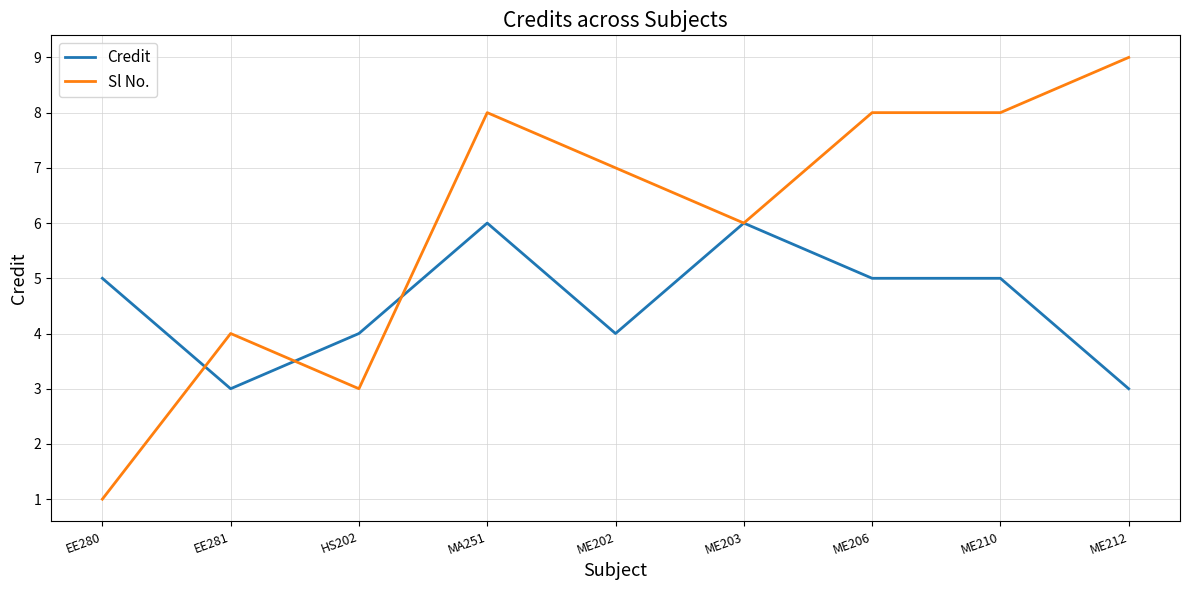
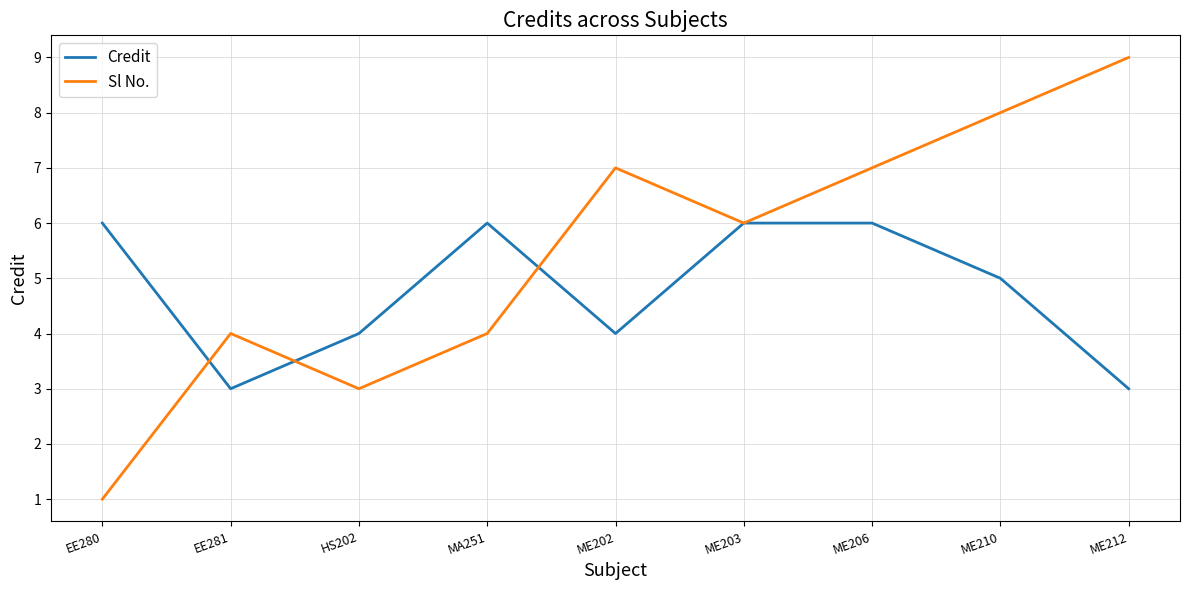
  {
    "Credit": {
-     "EE280": 5,
+     "EE280": 6,
      "EE281": 3,
      "HS202": 4,
      "MA251": 6,
      "ME202": 4,
-     "ME206": 5,
+     "ME206": 6,
      "ME210": 5,
      "ME212": 3
    },
    "Sl No.": {
      "EE280": 1,
      "EE281": 4,
      "HS202": 3,
-     "MA251": 8,
+     "MA251": 4,
      "ME202": 7,
-     "ME206": 8,
+     "ME206": 7,
      "ME210": 8,
      "ME212": 9
    }
  }
